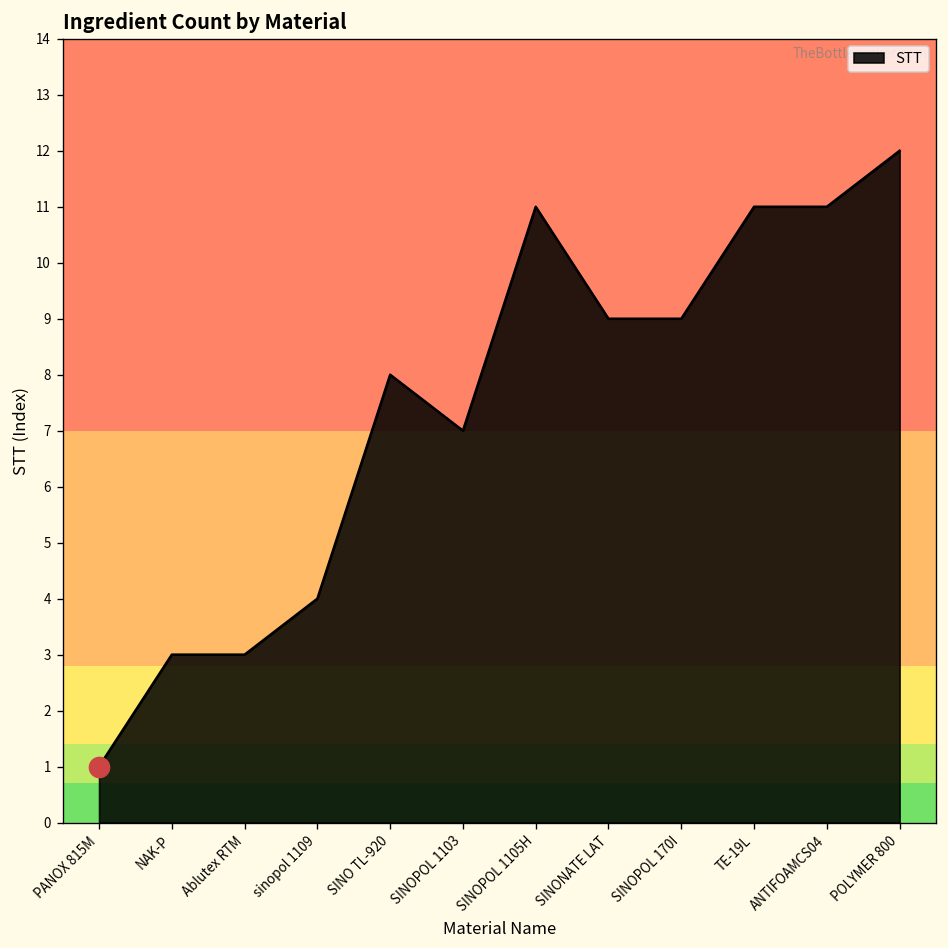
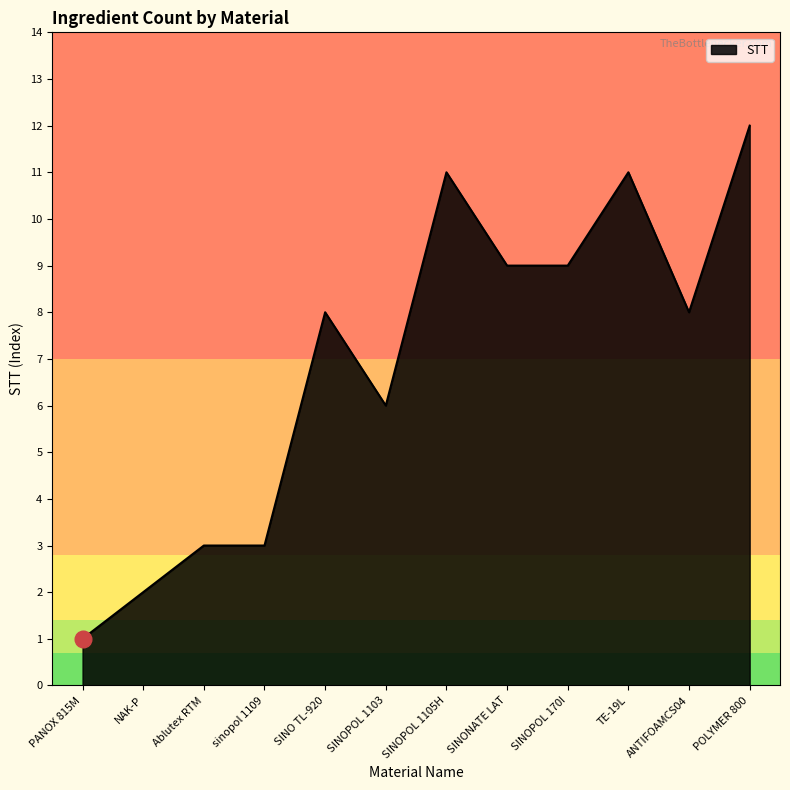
  {
    "STT": {
-     "NAK-P": 3,
+     "NAK-P": 2,
      "Ablutex RTM": 3,
-     "sinopol 1109": 4,
+     "sinopol 1109": 3,
      "SINO TL-920": 8,
-     "SINOPOL 1103": 7,
+     "SINOPOL 1103": 6,
      "SINOPOL 1105H": 11,
      "SINONATE LAT": 9,
      "SINOPOL 170I": 9,
      "TE-19L": 11,
-     "ANTIFOAMCS04": 11,
+     "ANTIFOAMCS04": 8,
      "POLYMER 800": 12
    }
  }
